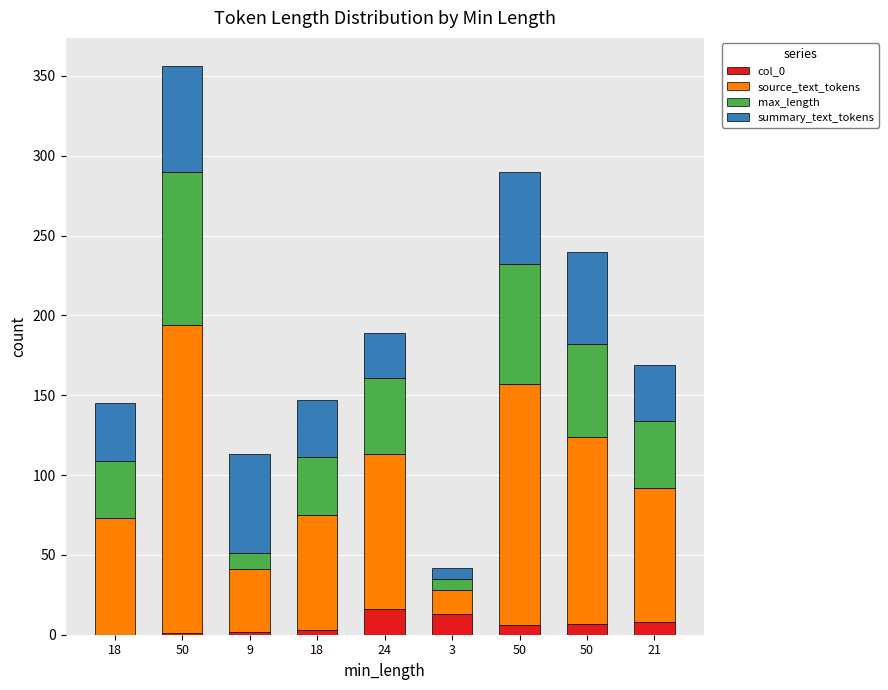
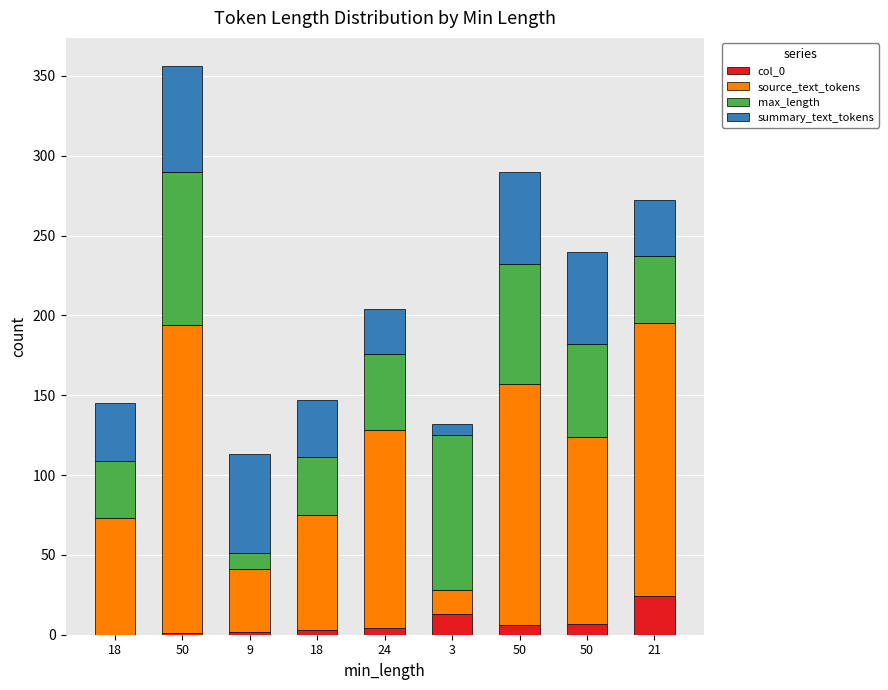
  {
    "col_0": {
      "9": 2,
-     "24": 16,
+     "24": 4,
      "3": 13,
-     "21": 8
+     "21": 24
    },
    "source_text_tokens": {
      "9": 39,
-     "24": 97,
+     "24": 124,
      "3": 15,
-     "21": 84
+     "21": 171
    },
    "max_length": {
      "9": 10,
      "24": 48,
-     "3": 7,
+     "3": 97,
      "21": 42
    },
    "summary_text_tokens": {
      "9": 62,
      "24": 28,
      "3": 7,
      "21": 35
    }
  }
